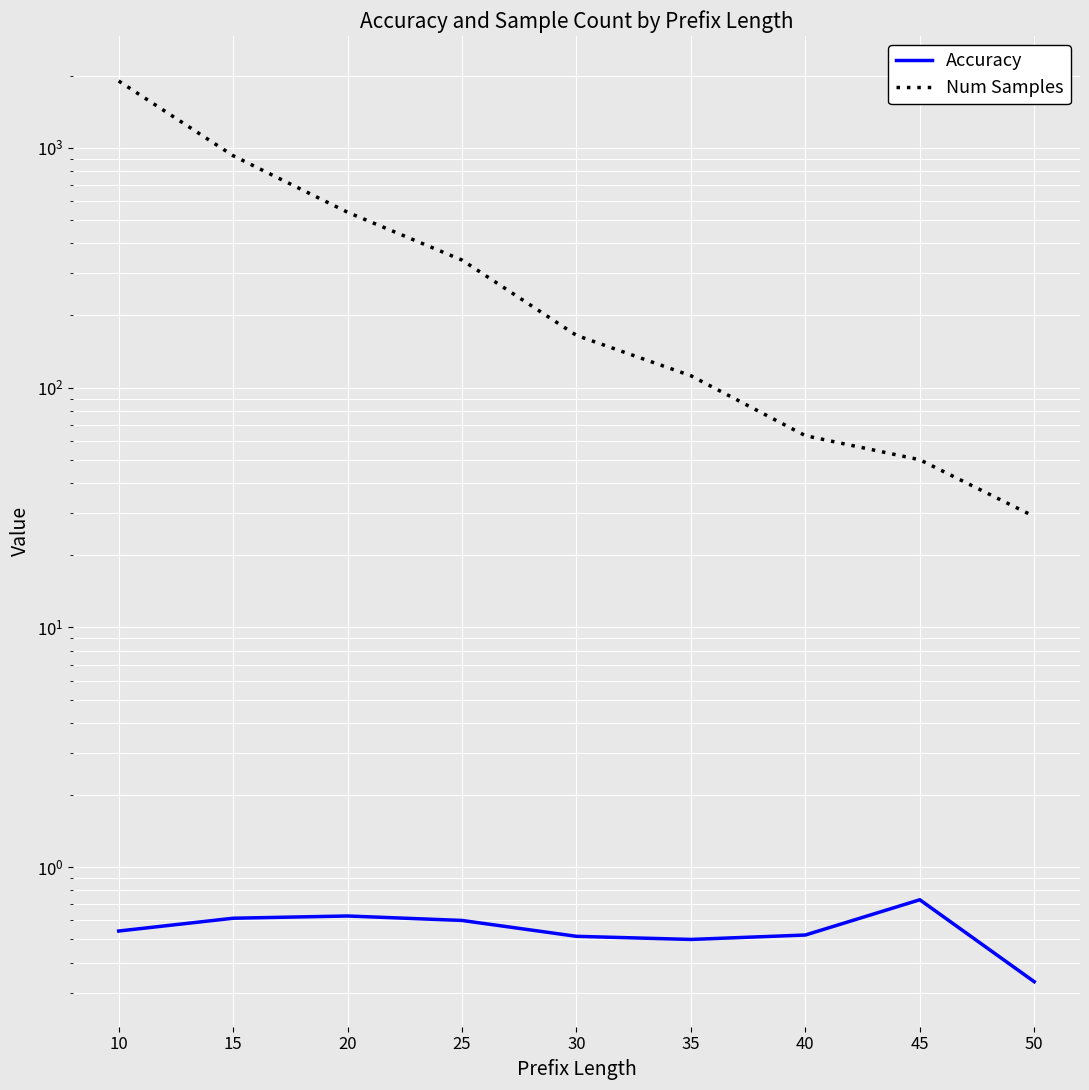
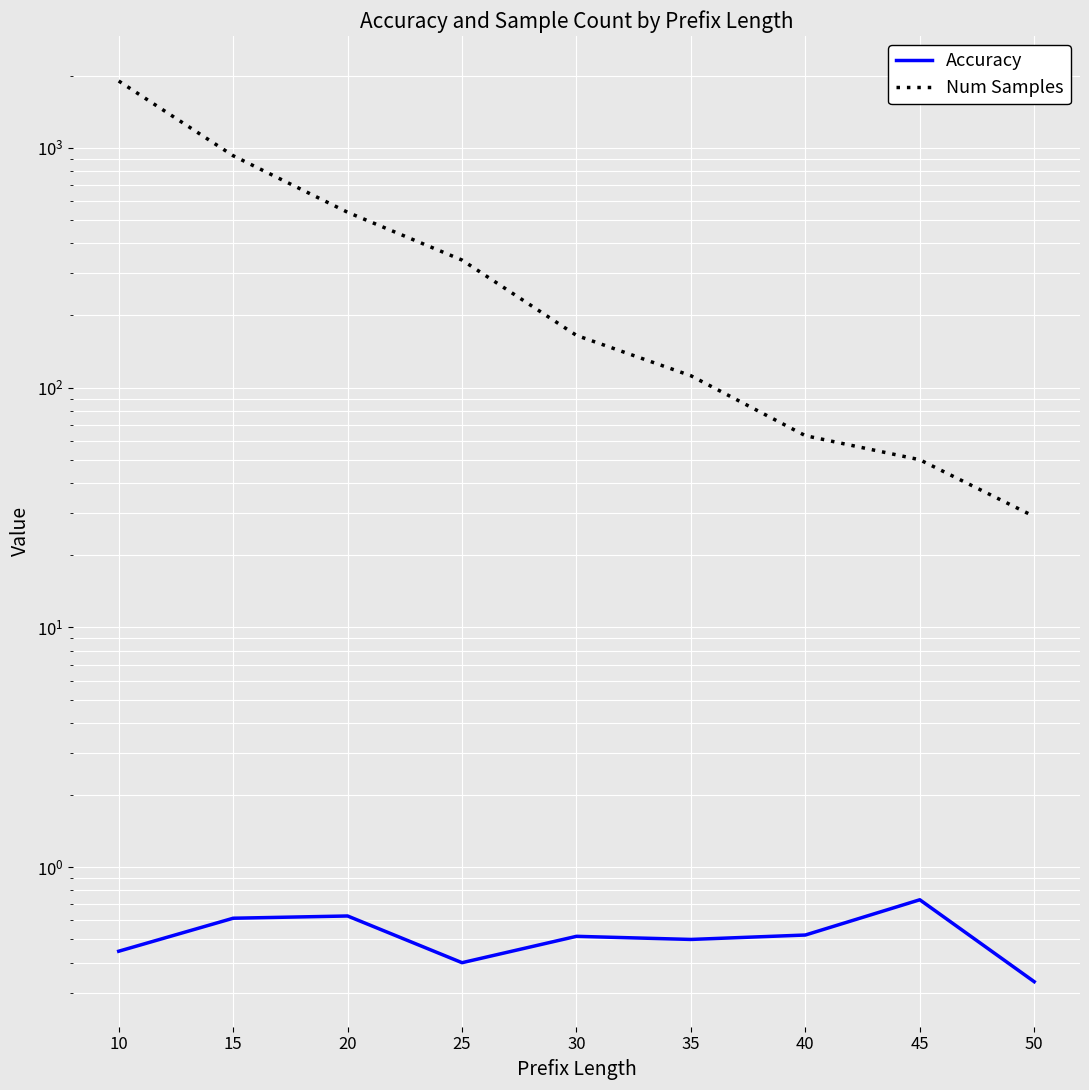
  {
    "Accuracy": {
-     "10": 0.54,
+     "10": 0.45,
      "15": 0.61,
      "20": 0.63,
-     "25": 0.6,
+     "25": 0.4,
      "30": 0.52,
      "35": 0.50,
      "40": 0.52,
      "45": 0.73,
      "50": 0.33
    },
    "Num Samples": {
      "10": 1900,
      "15": 930,
      "20": 540,
      "25": 340,
      "30": 170,
      "35": 110,
      "40": 63,
      "45": 50,
      "50": 29
    }
  }
